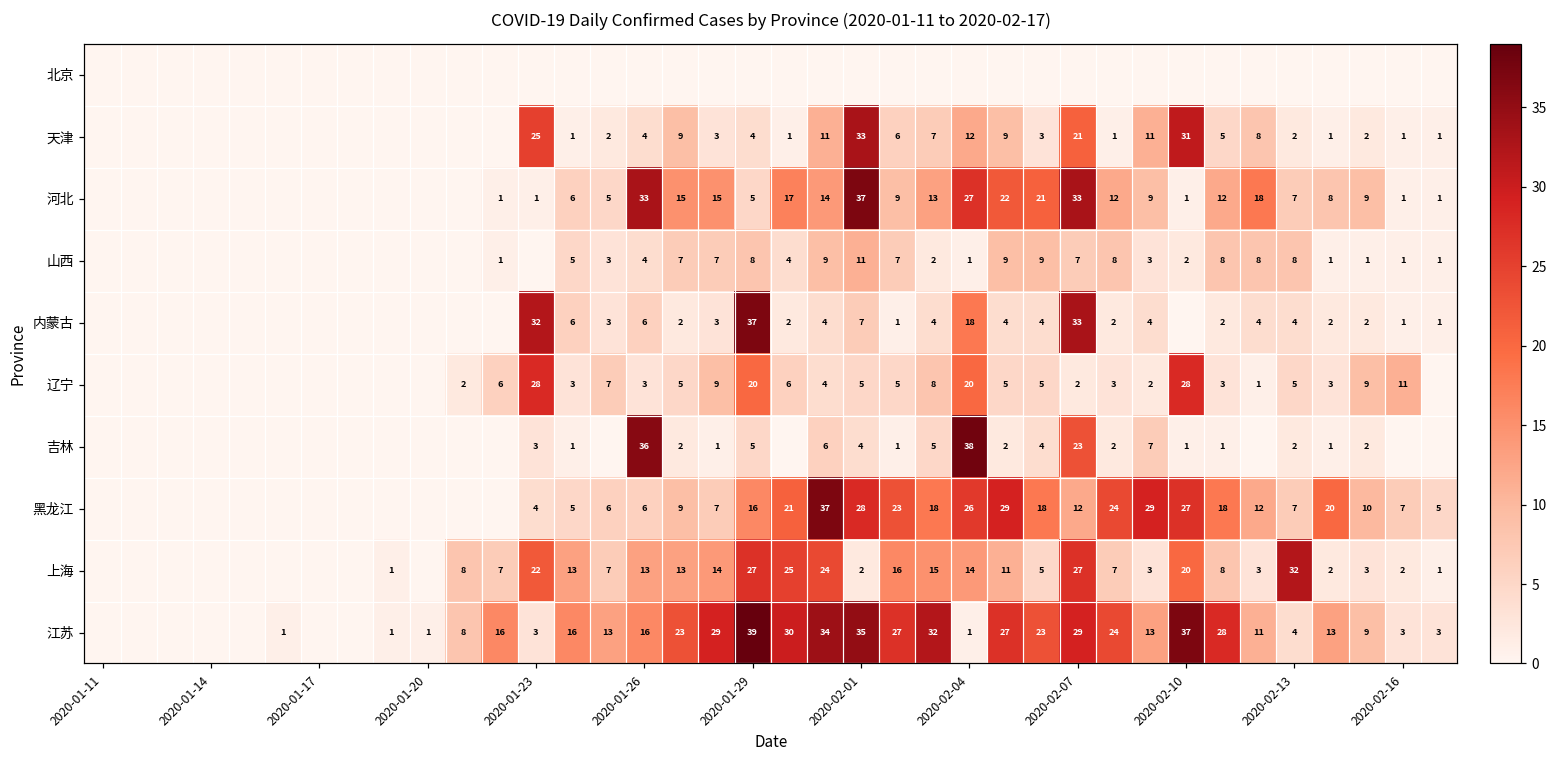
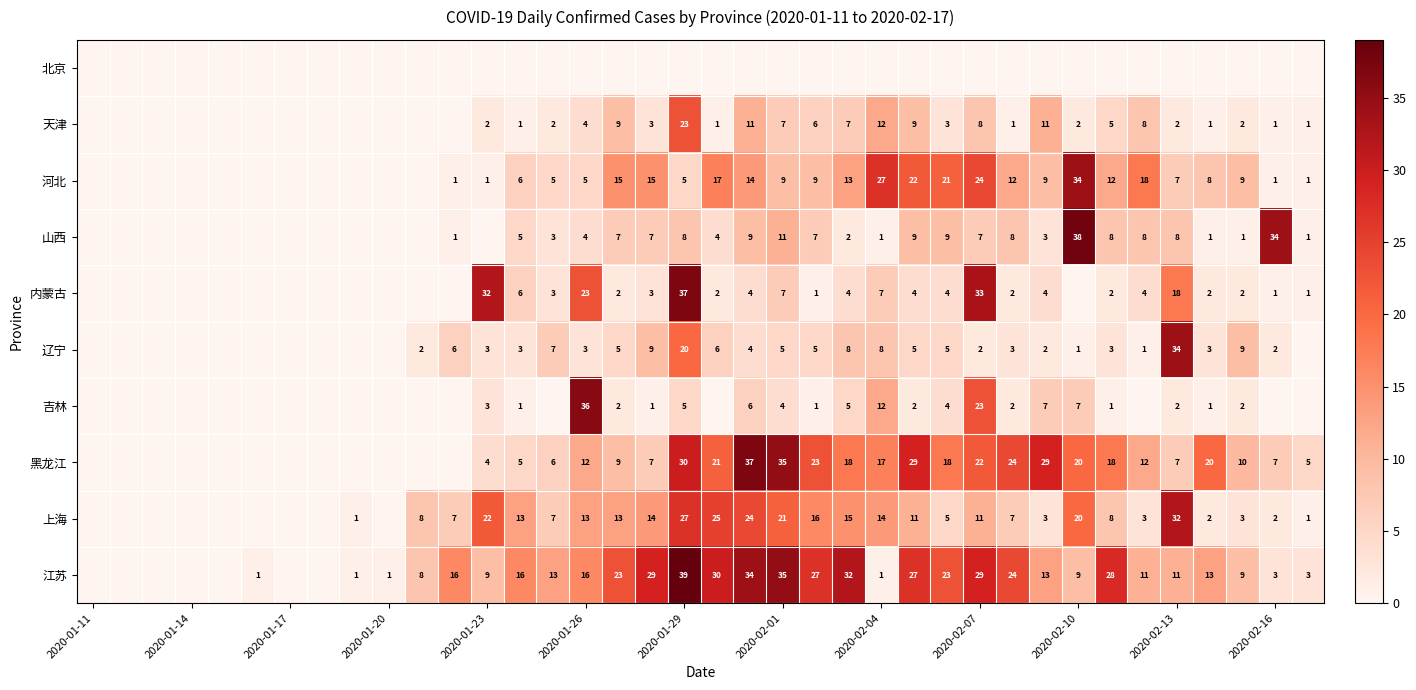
  {
    "天津": {
-     "2020-01-23": 25,
+     "2020-01-23": 2,
      "2020-01-26": 4,
-     "2020-01-29": 4,
-     "2020-02-01": 33,
+     "2020-01-29": 23,
+     "2020-02-01": 7,
      "2020-02-04": 12,
-     "2020-02-07": 21,
-     "2020-02-10": 31,
+     "2020-02-07": 8,
+     "2020-02-10": 2,
      "2020-02-13": 2,
      "2020-02-16": 1
    },
    "河北": {
      "2020-01-23": 1,
-     "2020-01-26": 33,
+     "2020-01-26": 5,
      "2020-01-29": 5,
-     "2020-02-01": 37,
+     "2020-02-01": 9,
      "2020-02-04": 27,
-     "2020-02-07": 33,
-     "2020-02-10": 1,
+     "2020-02-07": 24,
+     "2020-02-10": 34,
      "2020-02-13": 7,
      "2020-02-16": 1
    },
    "山西": {
      "2020-01-26": 4,
      "2020-01-29": 8,
      "2020-02-01": 11,
      "2020-02-04": 1,
      "2020-02-07": 7,
-     "2020-02-10": 2,
+     "2020-02-10": 38,
      "2020-02-13": 8,
-     "2020-02-16": 1
+     "2020-02-16": 34
    },
    "内蒙古": {
      "2020-01-23": 32,
-     "2020-01-26": 6,
+     "2020-01-26": 23,
      "2020-01-29": 37,
      "2020-02-01": 7,
-     "2020-02-04": 18,
+     "2020-02-04": 7,
      "2020-02-07": 33,
-     "2020-02-13": 4,
+     "2020-02-13": 18,
      "2020-02-16": 1
    },
    "辽宁": {
-     "2020-01-23": 28,
+     "2020-01-23": 3,
      "2020-01-26": 3,
      "2020-01-29": 20,
      "2020-02-01": 5,
-     "2020-02-04": 20,
+     "2020-02-04": 8,
      "2020-02-07": 2,
-     "2020-02-10": 28,
-     "2020-02-13": 5,
-     "2020-02-16": 11
+     "2020-02-10": 1,
+     "2020-02-13": 34,
+     "2020-02-16": 2
    },
    "吉林": {
      "2020-01-23": 3,
      "2020-01-26": 36,
      "2020-01-29": 5,
      "2020-02-01": 4,
-     "2020-02-04": 38,
+     "2020-02-04": 12,
      "2020-02-07": 23,
-     "2020-02-10": 1,
+     "2020-02-10": 7,
      "2020-02-13": 2
    },
    "黑龙江": {
      "2020-01-23": 4,
-     "2020-01-26": 6,
-     "2020-01-29": 16,
-     "2020-02-01": 28,
-     "2020-02-04": 26,
-     "2020-02-07": 12,
-     "2020-02-10": 27,
+     "2020-01-26": 12,
+     "2020-01-29": 30,
+     "2020-02-01": 35,
+     "2020-02-04": 17,
+     "2020-02-07": 22,
+     "2020-02-10": 20,
      "2020-02-13": 7,
      "2020-02-16": 7
    },
    "上海": {
      "2020-01-23": 22,
      "2020-01-26": 13,
      "2020-01-29": 27,
-     "2020-02-01": 2,
+     "2020-02-01": 21,
      "2020-02-04": 14,
-     "2020-02-07": 27,
+     "2020-02-07": 11,
      "2020-02-10": 20,
      "2020-02-13": 32,
      "2020-02-16": 2
    },
    "江苏": {
      "2020-01-20": 1,
-     "2020-01-23": 3,
+     "2020-01-23": 9,
      "2020-01-26": 16,
      "2020-01-29": 39,
      "2020-02-01": 35,
      "2020-02-04": 1,
      "2020-02-07": 29,
-     "2020-02-10": 37,
-     "2020-02-13": 4,
+     "2020-02-10": 9,
+     "2020-02-13": 11,
      "2020-02-16": 3
    }
  }
